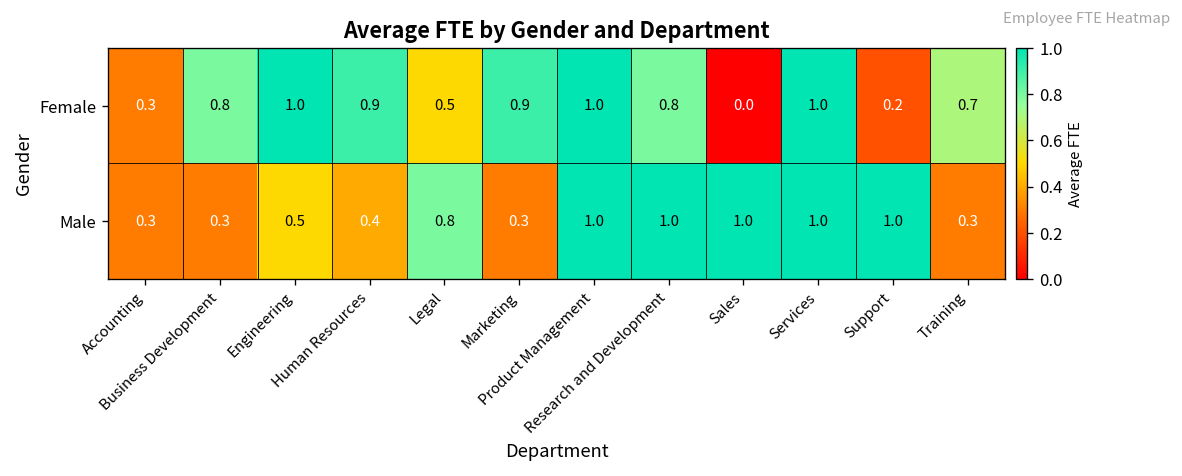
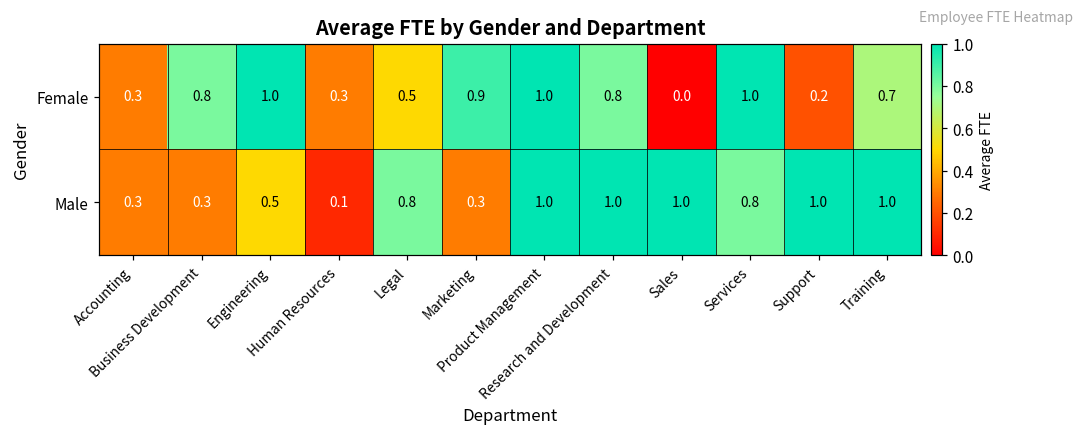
  {
    "Female": {
      "Accounting": 0.3,
      "Business Development": 0.8,
      "Engineering": 1.0,
-     "Human Resources": 0.9,
+     "Human Resources": 0.3,
      "Legal": 0.5,
      "Marketing": 0.9,
      "Product Management": 1.0,
      "Research and Development": 0.8,
      "Sales": 0.0,
      "Services": 1.0,
      "Support": 0.2,
      "Training": 0.7
    },
    "Male": {
      "Accounting": 0.3,
      "Business Development": 0.3,
      "Engineering": 0.5,
-     "Human Resources": 0.4,
+     "Human Resources": 0.1,
      "Legal": 0.8,
      "Marketing": 0.3,
      "Product Management": 1.0,
      "Research and Development": 1.0,
      "Sales": 1.0,
-     "Services": 1.0,
+     "Services": 0.8,
      "Support": 1.0,
-     "Training": 0.3
+     "Training": 1.0
    }
  }
